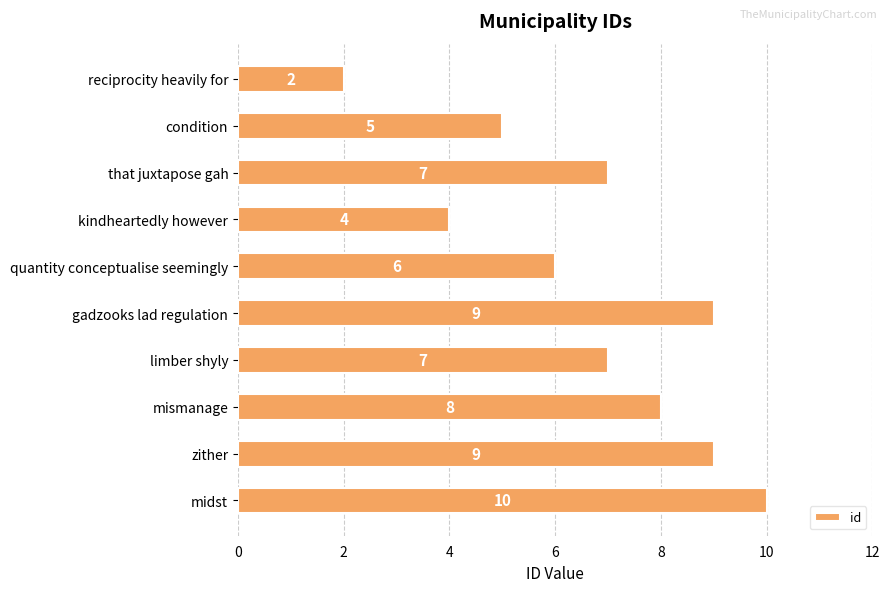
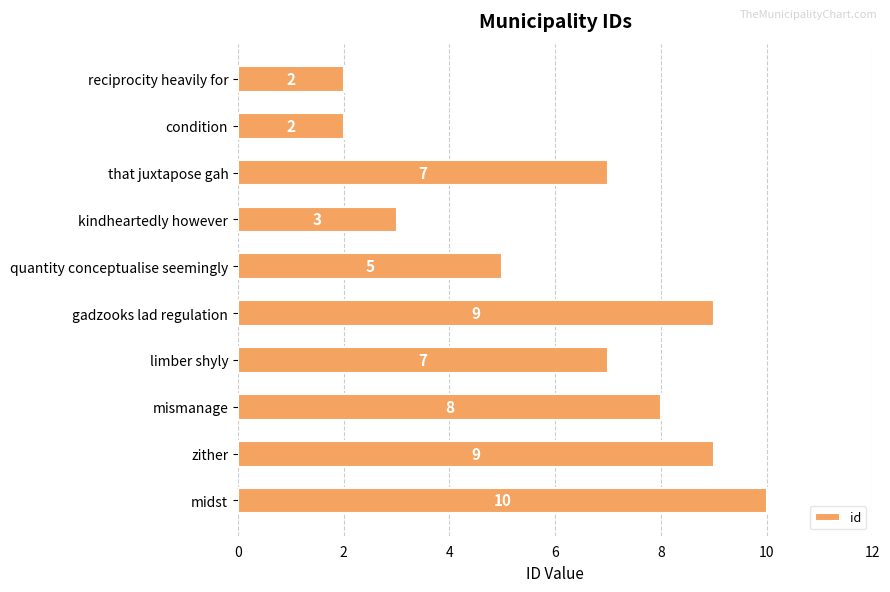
  {
    "reciprocity heavily for": 2,
-   "condition": 5,
+   "condition": 2,
    "that juxtapose gah": 7,
-   "kindheartedly however": 4,
-   "quantity conceptualise seemingly": 6,
+   "kindheartedly however": 3,
+   "quantity conceptualise seemingly": 5,
    "gadzooks lad regulation": 9,
    "limber shyly": 7,
    "mismanage": 8,
    "zither": 9,
    "midst": 10
  }
